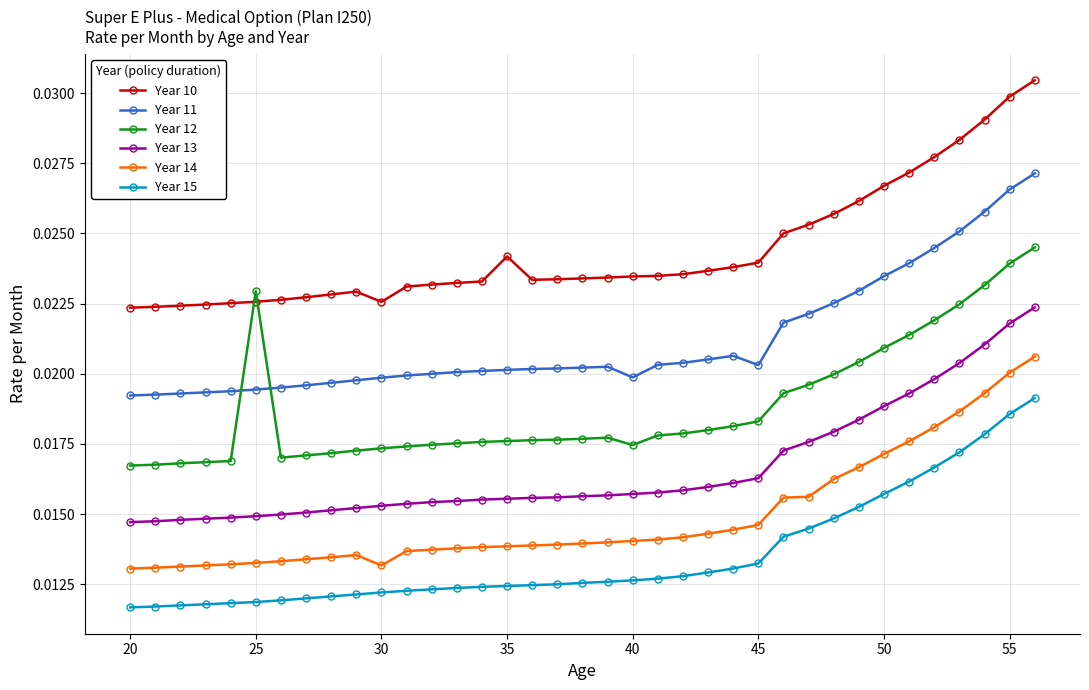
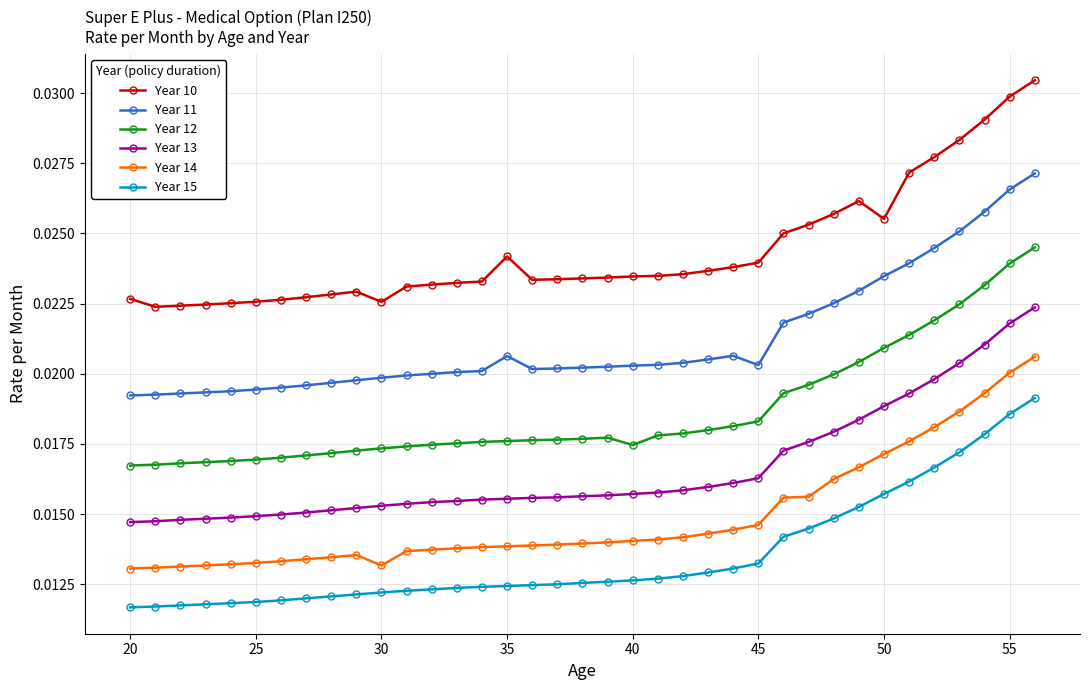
  {
    "Year 10": {
-     "20": 0.0224,
+     "20": 0.0227,
      "25": 0.0226,
      "30": 0.0226,
      "35": 0.0242,
      "40": 0.0235,
      "45": 0.0240,
-     "50": 0.0267,
+     "50": 0.0255,
      "55": 0.0299
    },
    "Year 11": {
      "20": 0.0192,
      "25": 0.0194,
      "30": 0.0199,
-     "35": 0.0201,
-     "40": 0.0199,
+     "35": 0.0206,
+     "40": 0.0203,
      "45": 0.0203,
      "50": 0.0235,
      "55": 0.0266
    },
    "Year 12": {
      "20": 0.0167,
-     "25": 0.0229,
+     "25": 0.0169,
      "30": 0.0173,
      "35": 0.0176,
      "40": 0.0175,
      "45": 0.0183,
      "50": 0.0209,
      "55": 0.0239
    },
    "Year 13": {
      "20": 0.0147,
      "25": 0.0149,
      "30": 0.0153,
      "35": 0.0155,
      "40": 0.0157,
      "45": 0.0163,
      "50": 0.0188,
      "55": 0.0218
    },
    "Year 14": {
      "20": 0.0131,
      "25": 0.0133,
      "30": 0.0132,
      "35": 0.0139,
      "40": 0.0140,
      "45": 0.0146,
      "50": 0.0171,
      "55": 0.0200
    },
    "Year 15": {
      "20": 0.0117,
      "25": 0.0119,
      "30": 0.0122,
      "35": 0.0124,
      "40": 0.0126,
      "45": 0.0132,
      "50": 0.0157,
      "55": 0.0186
    }
  }
